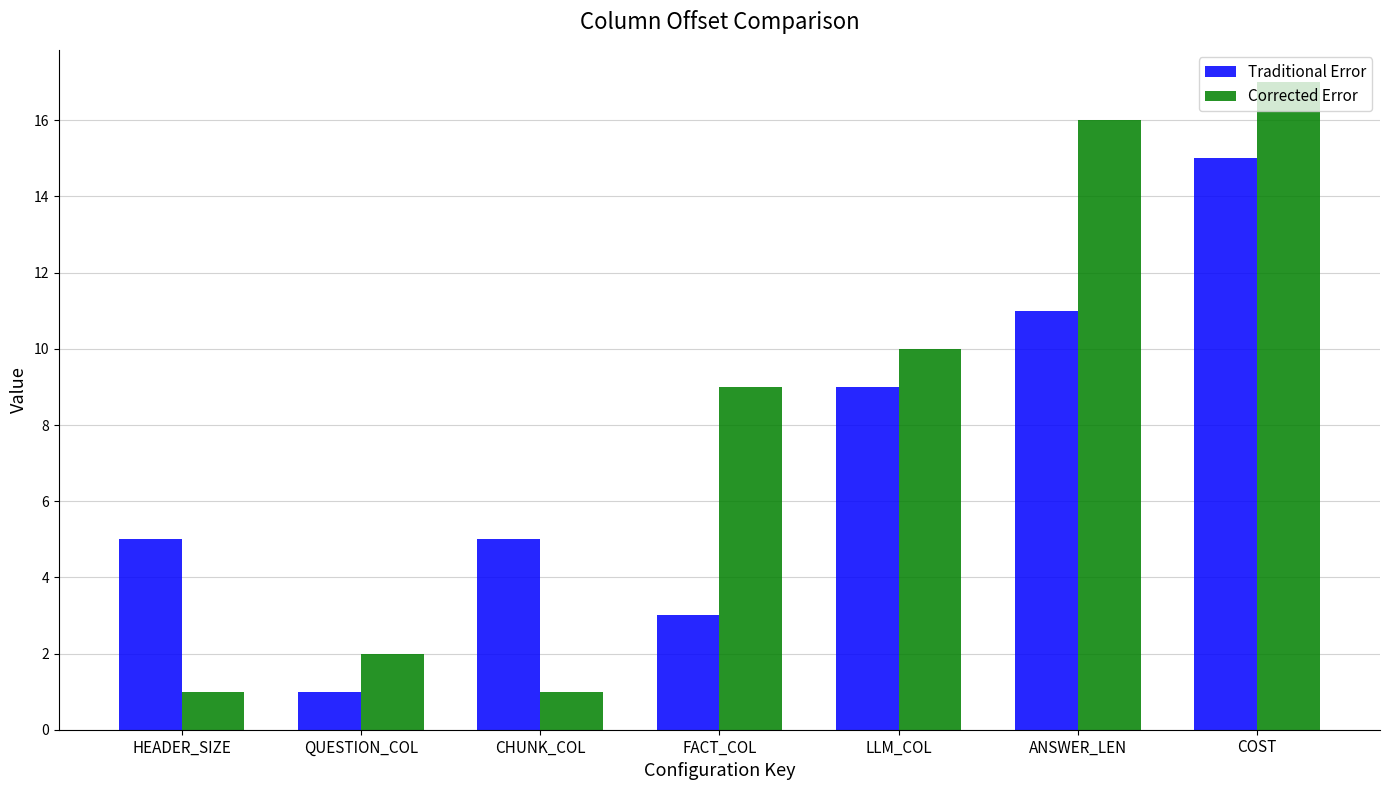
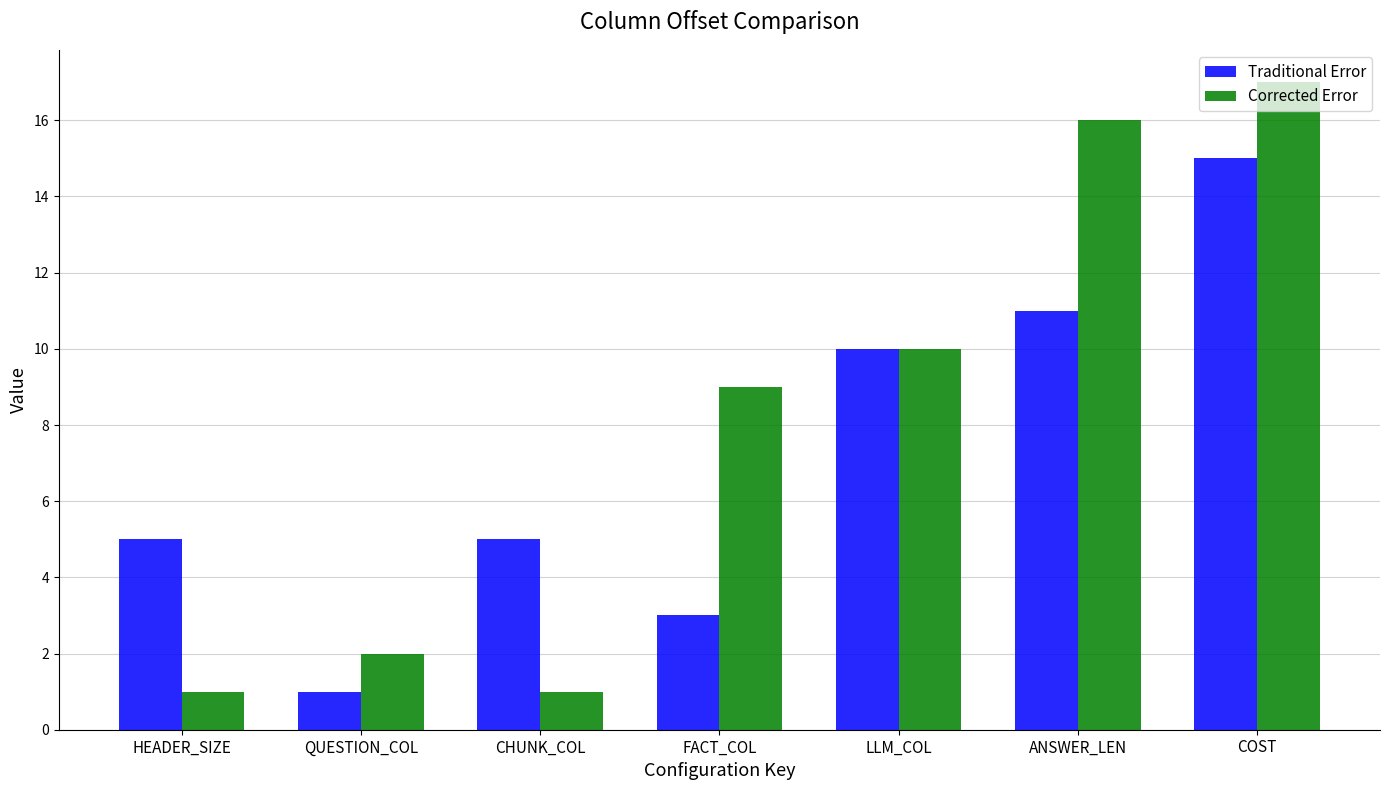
  {
    "Traditional Error": {
      "HEADER_SIZE": 5,
      "QUESTION_COL": 1,
      "CHUNK_COL": 5,
      "FACT_COL": 3,
-     "LLM_COL": 9,
+     "LLM_COL": 10,
      "ANSWER_LEN": 11,
      "COST": 15
    },
    "Corrected Error": {
      "HEADER_SIZE": 1,
      "QUESTION_COL": 2,
      "CHUNK_COL": 1,
      "FACT_COL": 9,
      "LLM_COL": 10,
      "ANSWER_LEN": 16
    }
  }
